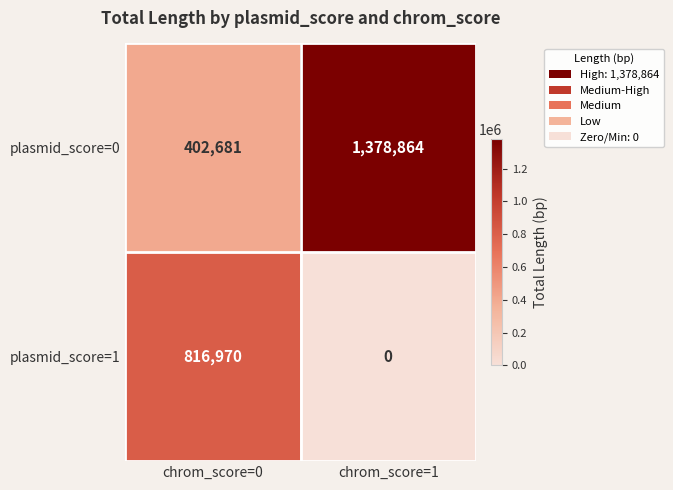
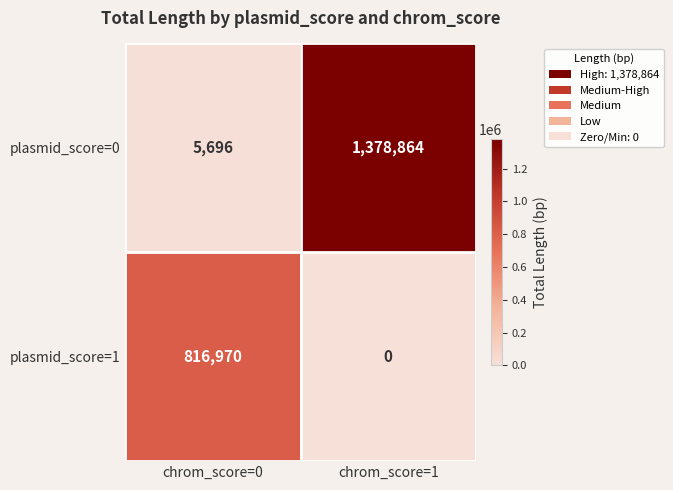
  {
    "plasmid_score=0": {
-     "chrom_score=0": "402,681",
+     "chrom_score=0": "5,696",
      "chrom_score=1": "1,378,864"
    },
    "plasmid_score=1": {
      "chrom_score=0": "816,970",
      "chrom_score=1": "0"
    }
  }
